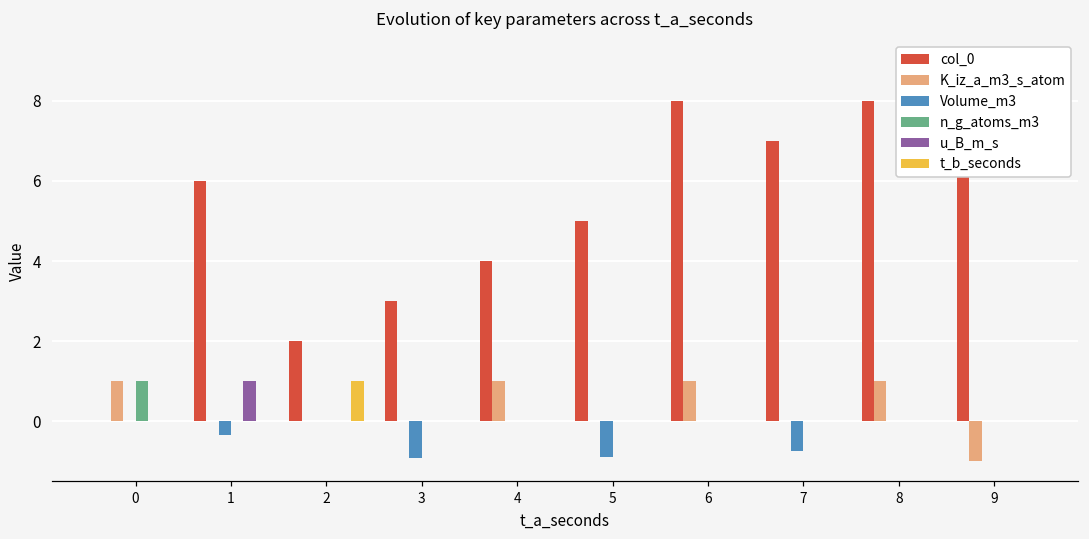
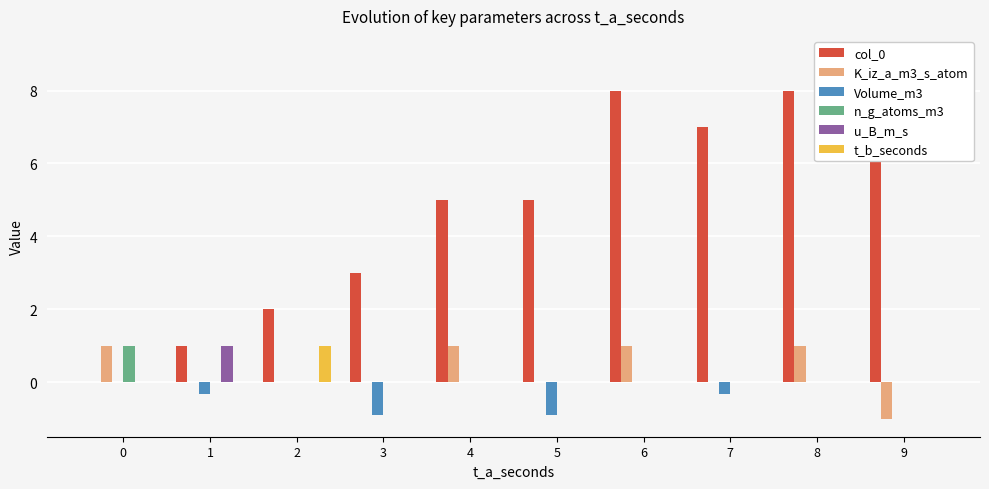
  {
    "col_0": {
      "0": 0,
-     "1": 6,
+     "1": 1,
      "2": 2,
      "3": 3,
-     "4": 4,
+     "4": 5,
      "5": 5,
      "6": 8,
      "7": 7,
      "8": 8
    },
    "K_iz_a_m3_s_atom": {
      "0": 1.0,
      "1": 0.0,
      "2": 0.0,
      "3": 0.0,
      "4": 1.0,
      "5": 0.0,
      "6": 1.0,
      "7": 0.0,
      "8": 1.0,
      "9": -1.0
    },
    "Volume_m3": {
      "0": 0.0,
      "1": -0.3,
      "2": 0.0,
      "3": -0.9,
      "4": 0.0,
      "5": -0.9,
      "6": 0.0,
-     "7": -0.7,
+     "7": -0.3,
      "8": 0.0,
      "9": 0.0
    },
    "n_g_atoms_m3": {
      "0": 1.0,
      "1": 0.0,
      "2": 0.0,
      "3": 0.0,
      "4": 0.0,
      "5": 0.0,
      "6": 0.0,
      "7": 0.0,
      "8": 0.0,
      "9": 0.0
    },
    "u_B_m_s": {
      "0": 0.0,
      "1": 1.0,
      "2": 0.0,
      "3": 0.0,
      "4": 0.0,
      "5": 0.0,
      "6": 0.0,
      "7": 0.0,
      "8": 0.0,
      "9": 0.0
    },
    "t_b_seconds": {
      "0": 0.0,
      "1": 0.0,
      "2": 1.0,
      "3": 0.0,
      "4": 0.0,
      "5": 0.0,
      "6": 0.0,
      "7": 0.0,
      "8": 0.0,
      "9": 0.0
    }
  }
